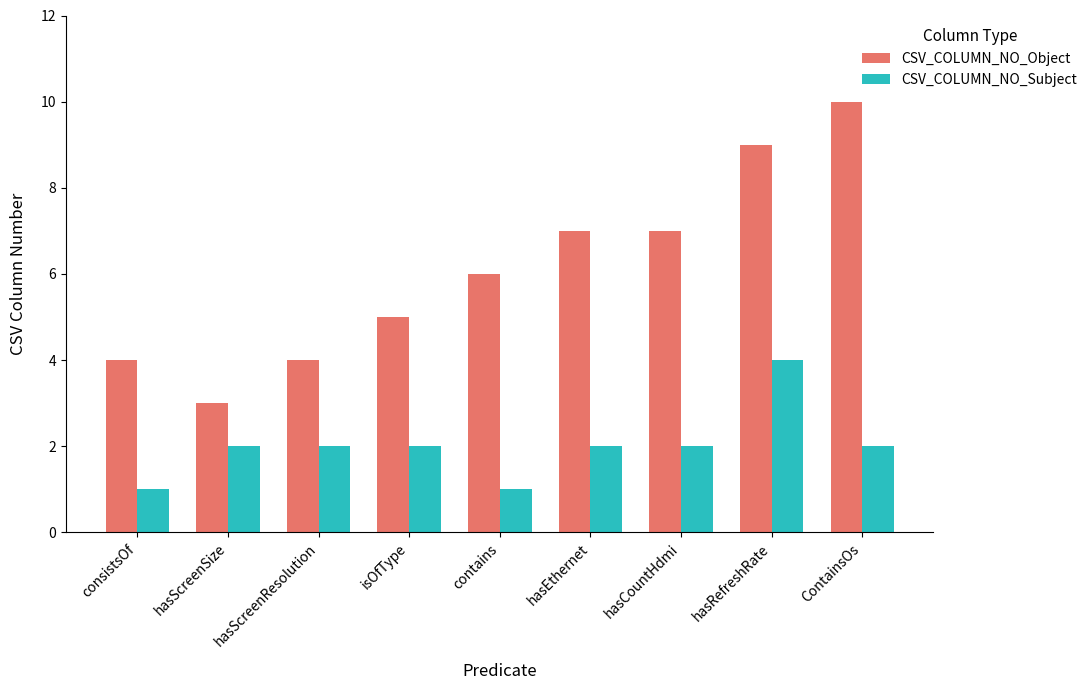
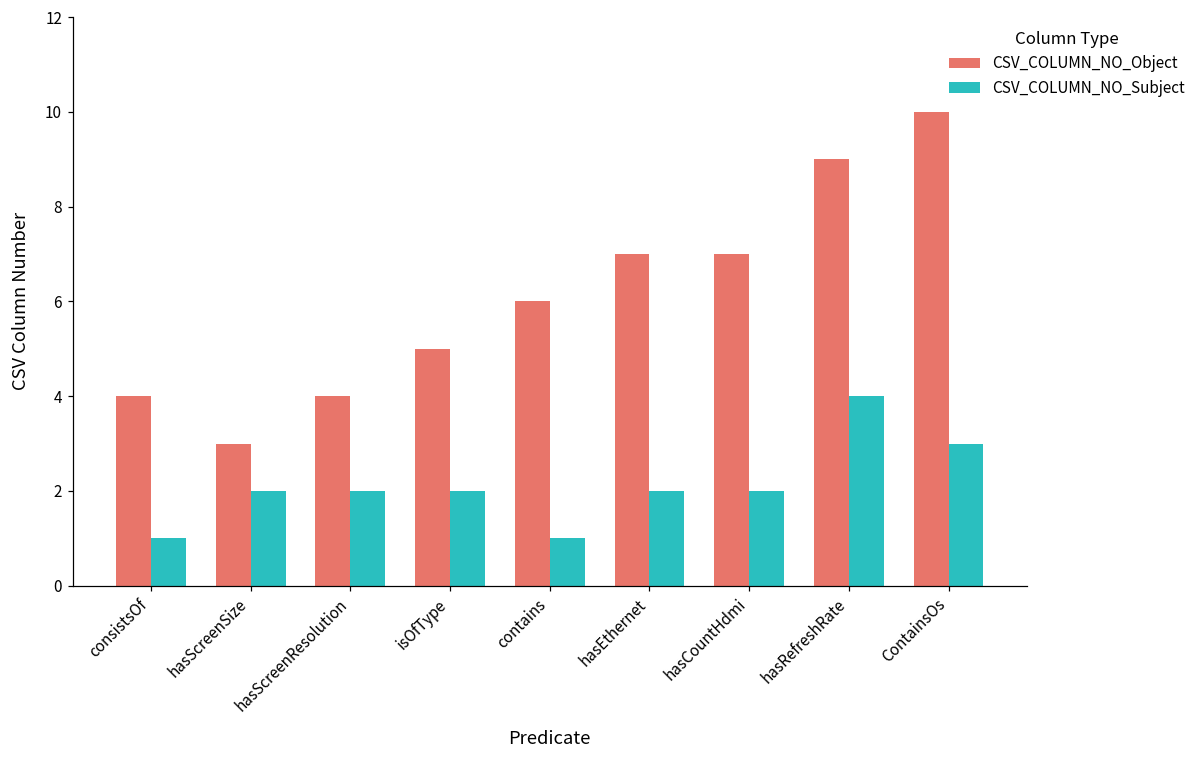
  {
    "CSV_COLUMN_NO_Object": {
      "consistsOf": 4,
      "hasScreenSize": 3,
      "hasScreenResolution": 4,
      "isOfType": 5,
      "contains": 6,
      "hasEthernet": 7,
      "hasCountHdmi": 7,
      "hasRefreshRate": 9,
      "ContainsOs": 10
    },
    "CSV_COLUMN_NO_Subject": {
      "consistsOf": 1,
      "hasScreenSize": 2,
      "hasScreenResolution": 2,
      "isOfType": 2,
      "contains": 1,
      "hasEthernet": 2,
      "hasCountHdmi": 2,
      "hasRefreshRate": 4,
-     "ContainsOs": 2
+     "ContainsOs": 3
    }
  }
